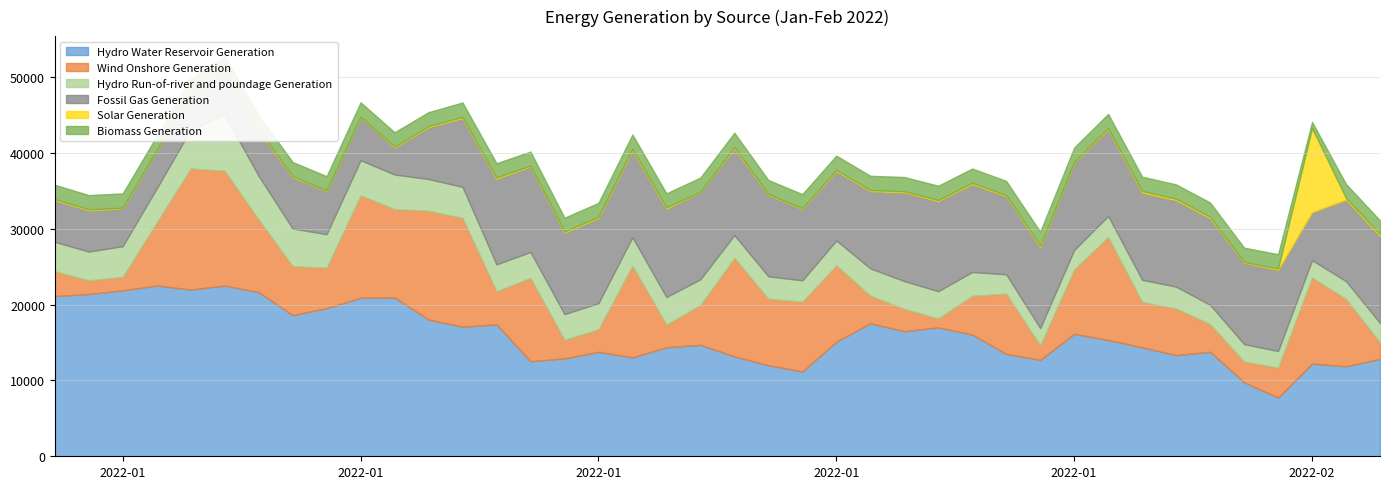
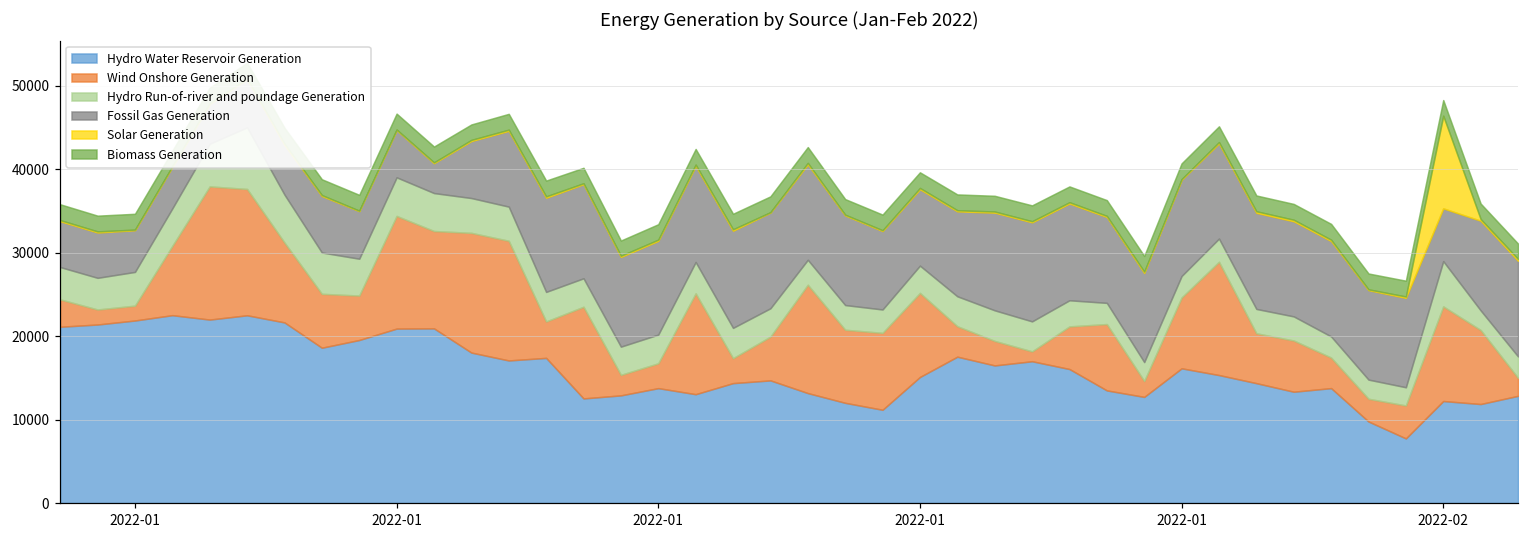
  {
    "Hydro Water Reservoir Generation": {
      "2022-02": 12000
    },
    "Wind Onshore Generation": {
      "2022-02": 11000
    },
    "Hydro Run-of-river and poundage Generation": {
-     "2022-02": 2000
+     "2022-02": 5000
    },
    "Fossil Gas Generation": {
      "2022-02": 6000
    },
    "Solar Generation": {
      "2022-02": 11000
    },
    "Biomass Generation": {
-     "2022-02": 1000
+     "2022-02": 2000
    }
  }
